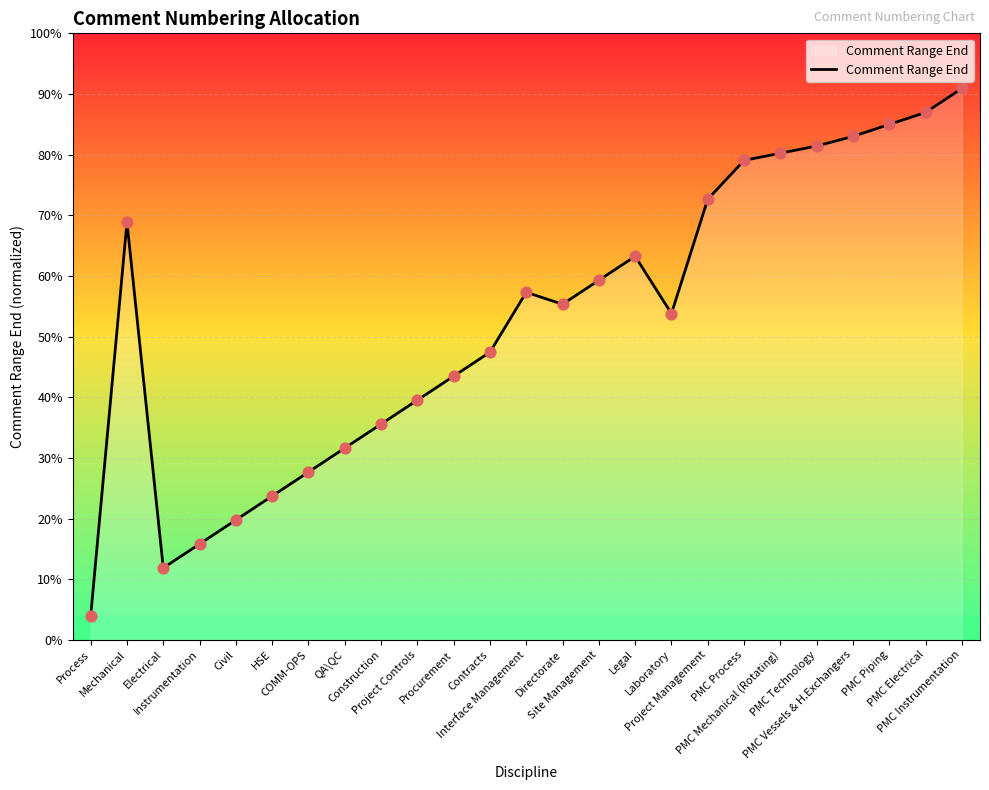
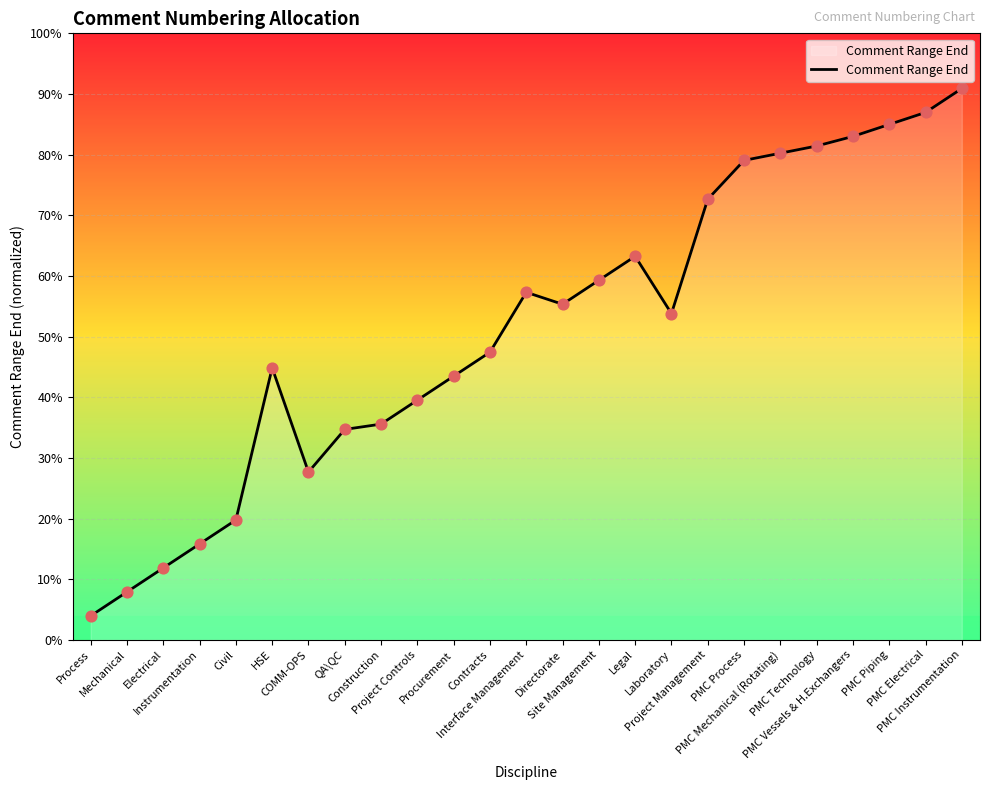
  {
-   "Mechanical": "69%",
+   "Mechanical": "8%",
    "Electrical": "12%",
    "Instrumentation": "16%",
    "Civil": "20%",
-   "HSE": "24%",
+   "HSE": "45%",
    "COMM-OPS": "28%",
-   "QA\\QC": "32%",
+   "QA\\QC": "35%",
    "Construction": "36%",
    "Project Controls": "40%",
    "Procurement": "43%",
    "Contracts": "47%",
    "Interface Management": "57%",
    "Directorate": "55%",
    "Site Management": "59%",
    "Legal": "63%",
    "Laboratory": "54%",
    "Project Management": "73%",
    "PMC Process": "79%",
    "PMC Mechanical (Rotating)": "80%",
    "PMC Technology": "81%",
    "PMC Vessels & H.Exchangers": "83%",
    "PMC Piping": "85%",
    "PMC Electrical": "87%",
    "PMC Instrumentation": "91%"
  }
